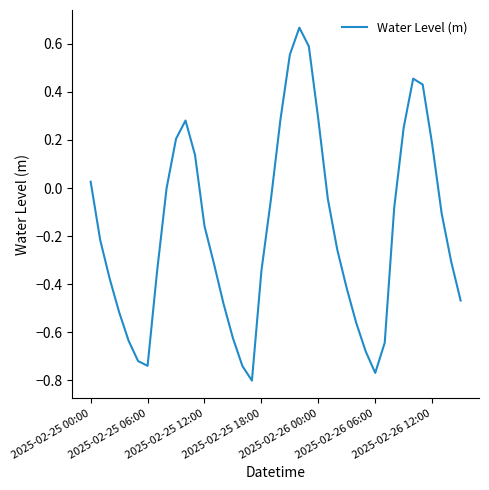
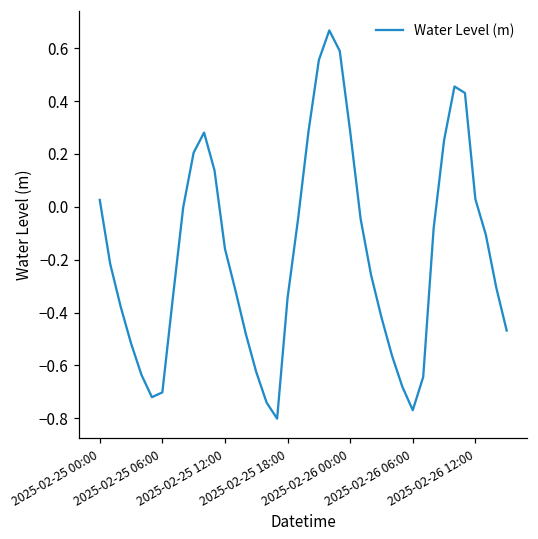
  {
    "2025-02-25 00:00": 0.03,
-   "2025-02-25 06:00": -0.74,
+   "2025-02-25 06:00": -0.70,
    "2025-02-25 12:00": -0.16,
    "2025-02-25 18:00": -0.35,
    "2025-02-26 00:00": 0.29,
    "2025-02-26 06:00": -0.77,
-   "2025-02-26 12:00": 0.18
+   "2025-02-26 12:00": 0.03
  }
